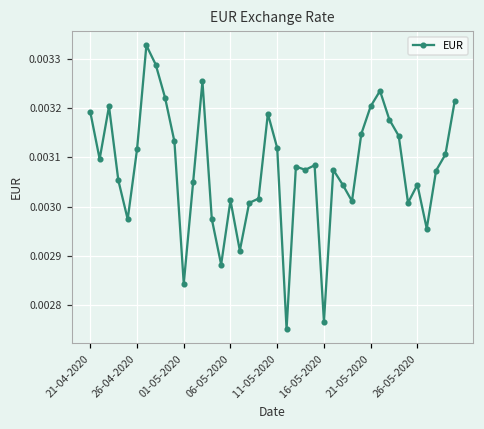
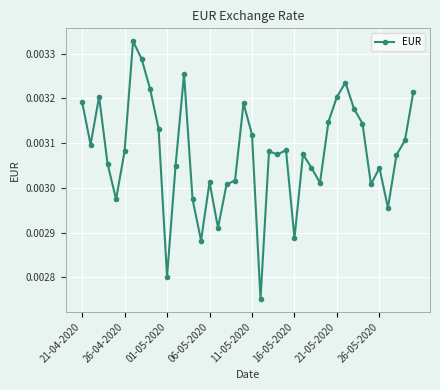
  {
    "21-04-2020": 0.00319,
-   "26-04-2020": 0.00312,
-   "01-05-2020": 0.00284,
+   "26-04-2020": 0.00308,
+   "01-05-2020": 0.00280,
    "06-05-2020": 0.00301,
    "11-05-2020": 0.00312,
-   "16-05-2020": 0.00277,
+   "16-05-2020": 0.00289,
    "21-05-2020": 0.00320,
    "26-05-2020": 0.00304
  }
